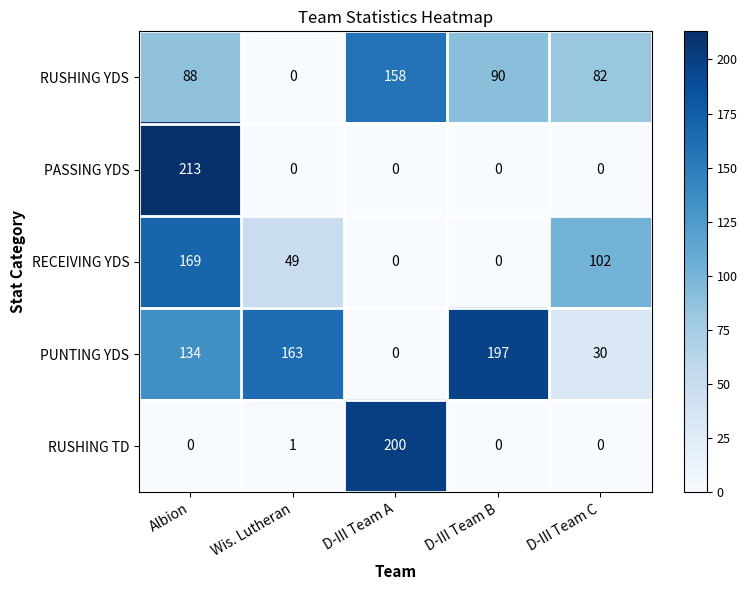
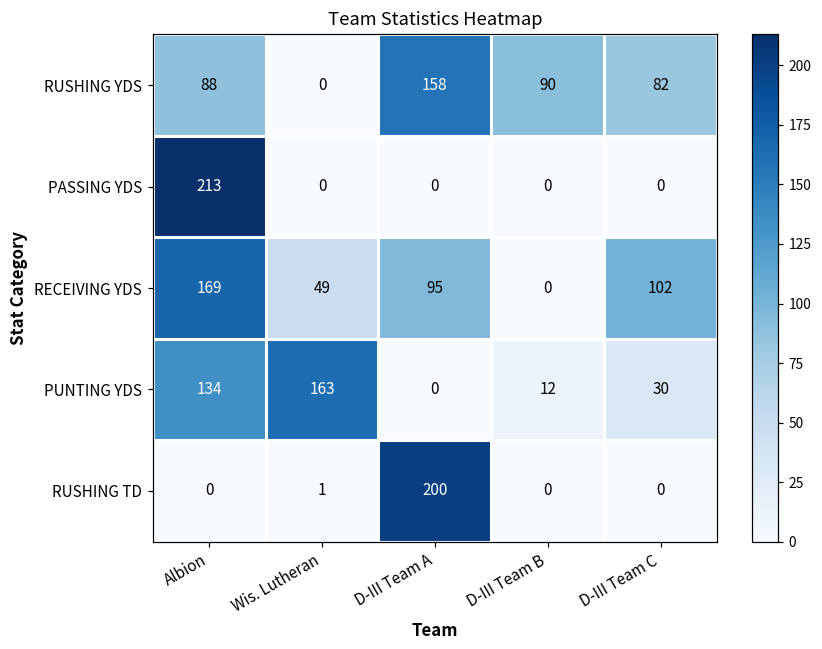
  {
    "RUSHING YDS": {
      "Albion": 88,
      "Wis. Lutheran": 0,
      "D-III Team A": 158,
      "D-III Team B": 90,
      "D-III Team C": 82
    },
    "PASSING YDS": {
      "Albion": 213,
      "Wis. Lutheran": 0,
      "D-III Team A": 0,
      "D-III Team B": 0,
      "D-III Team C": 0
    },
    "RECEIVING YDS": {
      "Albion": 169,
      "Wis. Lutheran": 49,
-     "D-III Team A": 0,
+     "D-III Team A": 95,
      "D-III Team B": 0,
      "D-III Team C": 102
    },
    "PUNTING YDS": {
      "Albion": 134,
      "Wis. Lutheran": 163,
      "D-III Team A": 0,
-     "D-III Team B": 197,
+     "D-III Team B": 12,
      "D-III Team C": 30
    },
    "RUSHING TD": {
      "Albion": 0,
      "Wis. Lutheran": 1,
      "D-III Team A": 200,
      "D-III Team B": 0,
      "D-III Team C": 0
    }
  }
